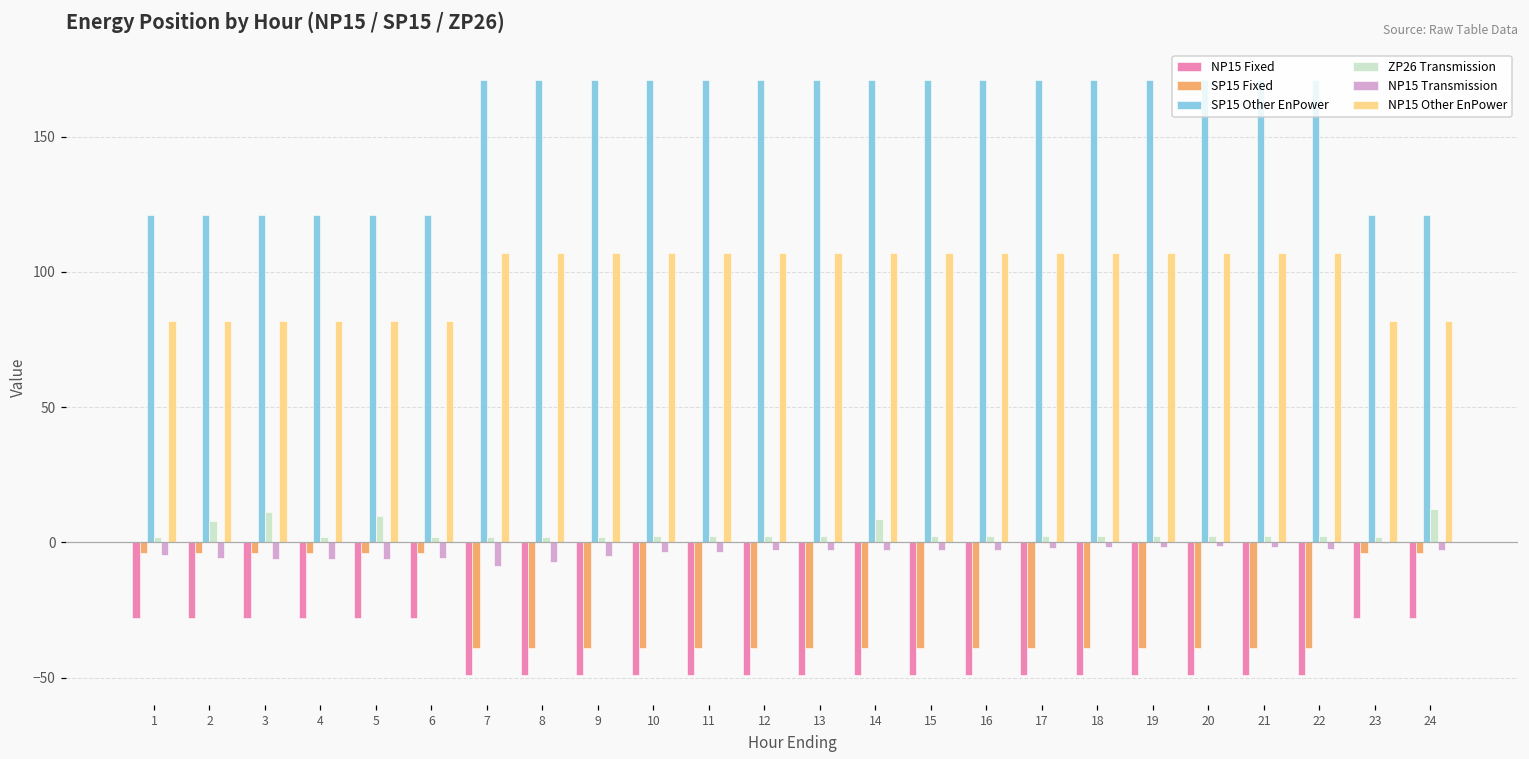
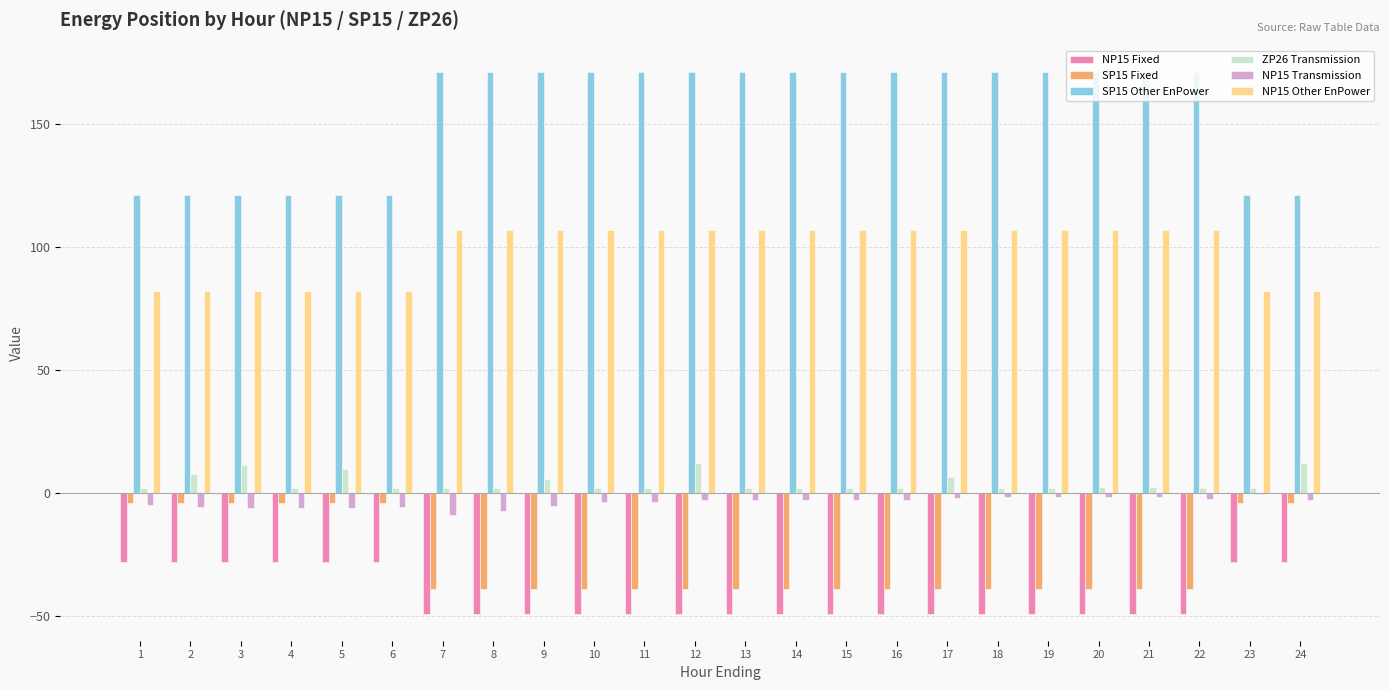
  {
    "SP15 Other EnPower": {
      "1": 121,
      "2": 121,
      "3": 121,
      "4": 121,
      "5": 121,
      "6": 121,
      "7": 171,
      "8": 171,
      "9": 171,
      "10": 171,
      "11": 171,
      "12": 171,
      "13": 171,
      "14": 171,
      "15": 171,
      "16": 171,
      "17": 171,
      "18": 171,
      "19": 171,
      "23": 121,
      "24": 121
    },
    "ZP26 Transmission": {
      "1": 2,
      "2": 8,
      "3": 11,
      "4": 2,
      "5": 10,
      "6": 2,
      "7": 2,
      "8": 2,
-     "9": 2,
+     "9": 6,
      "10": 2,
      "11": 2,
-     "12": 2,
+     "12": 12,
      "13": 2,
-     "14": 9,
+     "14": 2,
      "15": 2,
      "16": 2,
-     "17": 2,
+     "17": 7,
      "18": 2,
      "19": 2,
      "20": 2,
      "21": 2,
      "22": 2,
      "23": 2,
      "24": 12
    }
  }
